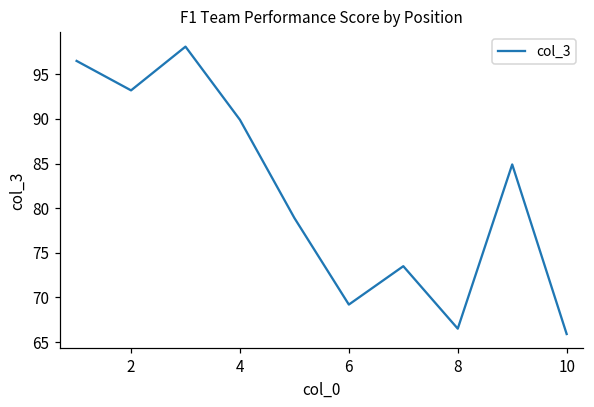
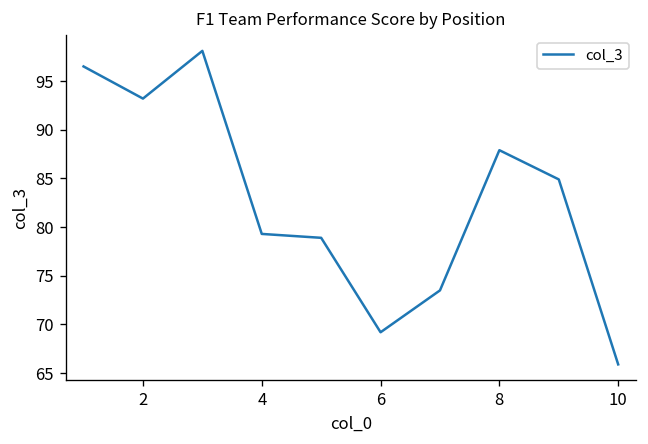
  {
    "2": 93,
-   "4": 90,
+   "4": 79,
    "6": 69,
-   "8": 67,
+   "8": 88,
    "10": 66
  }
